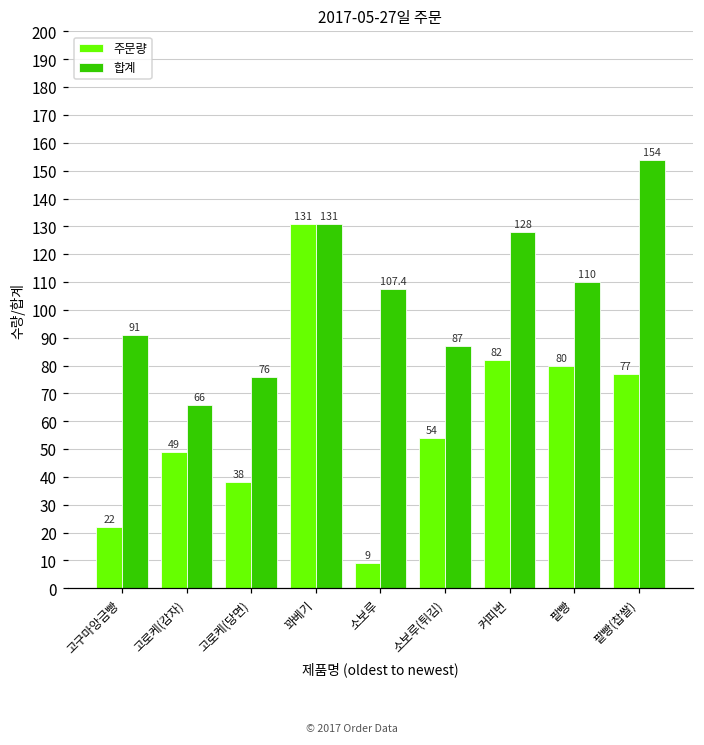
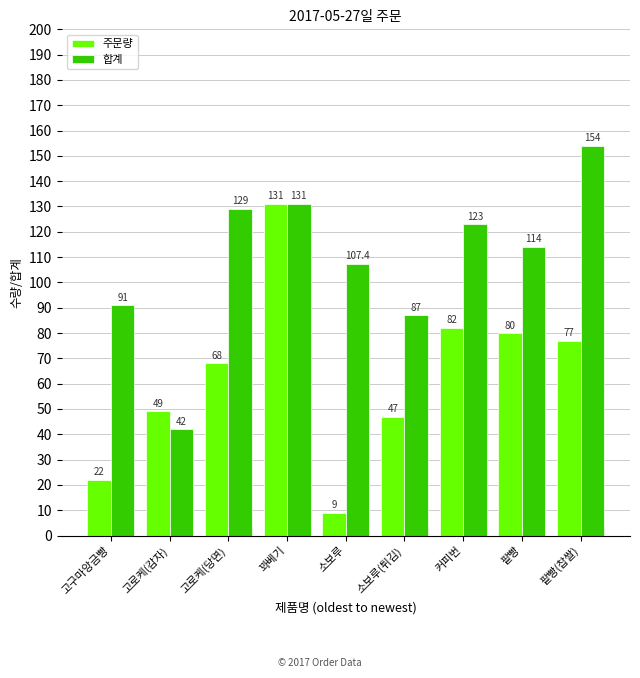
  {
    "주문량": {
      "고구마앙금빵": 22,
      "고로케(감자)": 49,
-     "고로케(당면)": 38,
+     "고로케(당면)": 68,
      "꽈베기": 131,
      "소보루": 9,
-     "소보루(튀김)": 54,
+     "소보루(튀김)": 47,
      "커피번": 82,
      "팥빵": 80,
      "팥빵(찹쌀)": 77
    },
    "합계": {
      "고구마앙금빵": 91,
-     "고로케(감자)": 66,
-     "고로케(당면)": 76,
+     "고로케(감자)": 42,
+     "고로케(당면)": 129,
      "꽈베기": 131,
      "소보루": 107.4,
      "소보루(튀김)": 87,
-     "커피번": 128,
-     "팥빵": 110,
+     "커피번": 123,
+     "팥빵": 114,
      "팥빵(찹쌀)": 154
    }
  }
